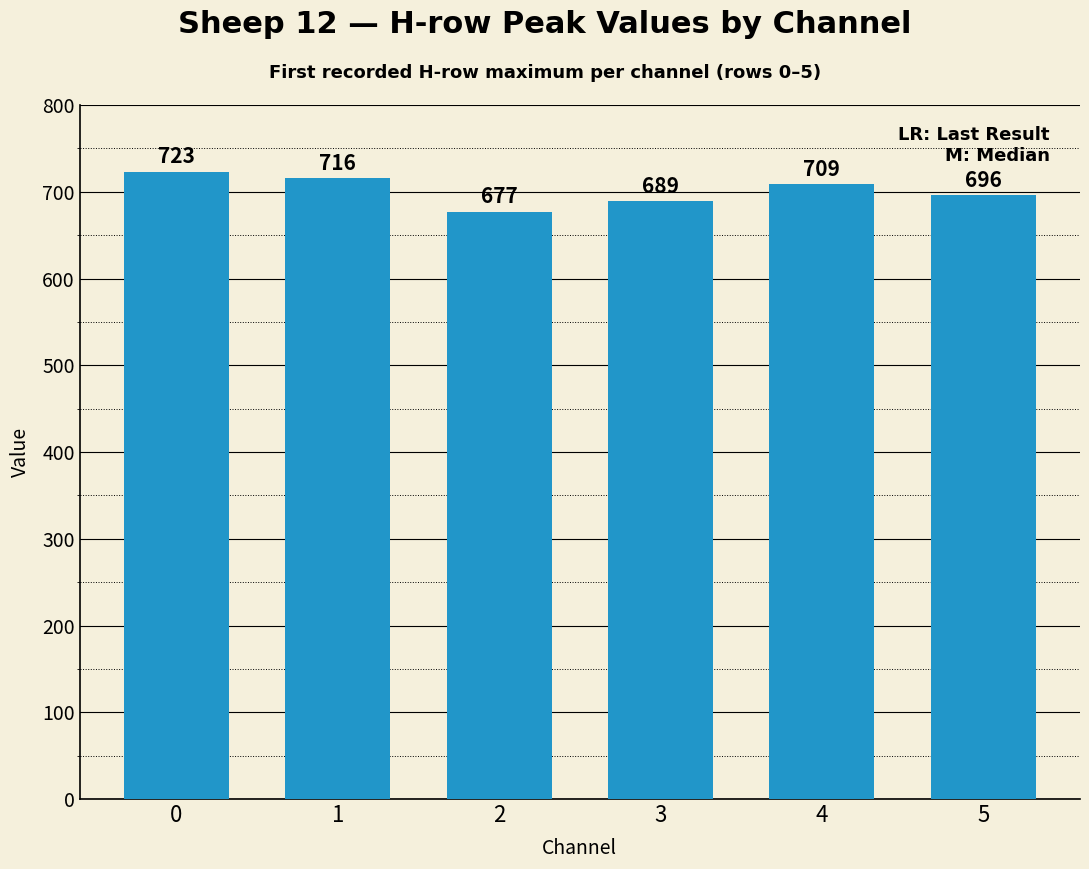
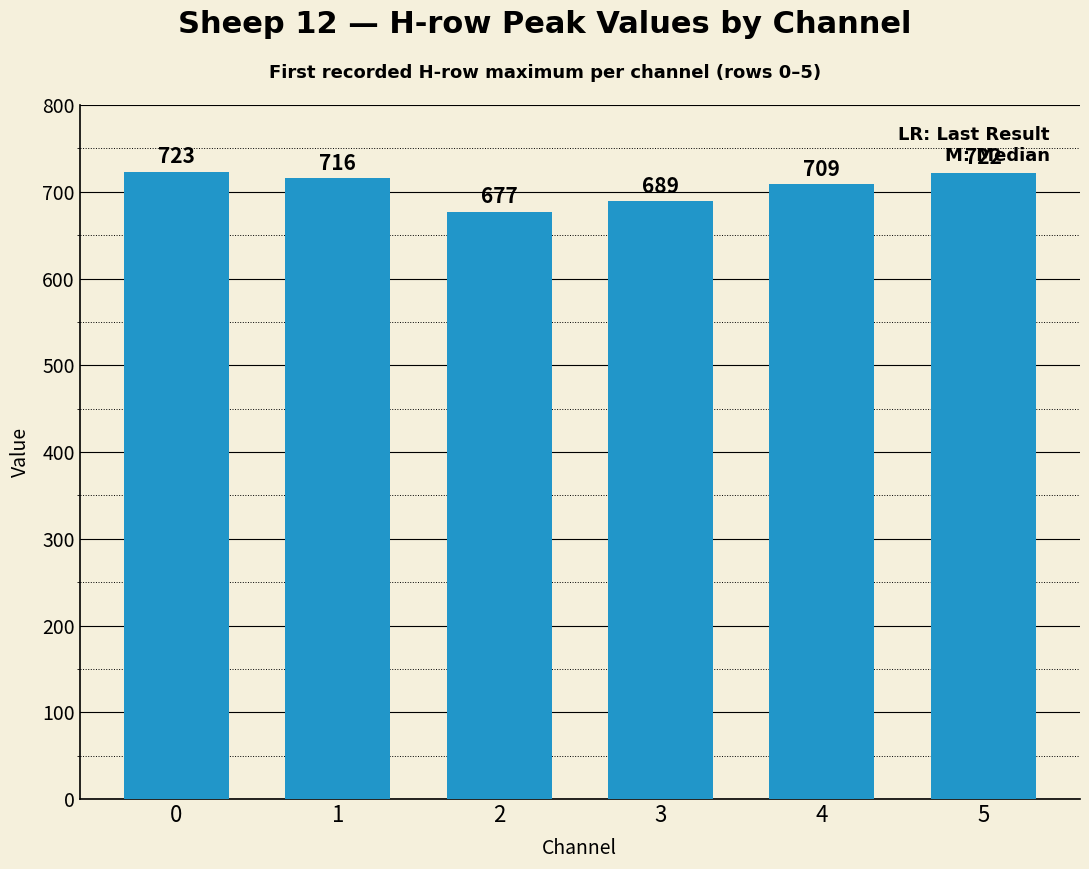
  {
    "0": 723,
    "1": 716,
    "2": 677,
    "3": 689,
    "4": 709,
-   "5": 696
+   "5": 722
  }
